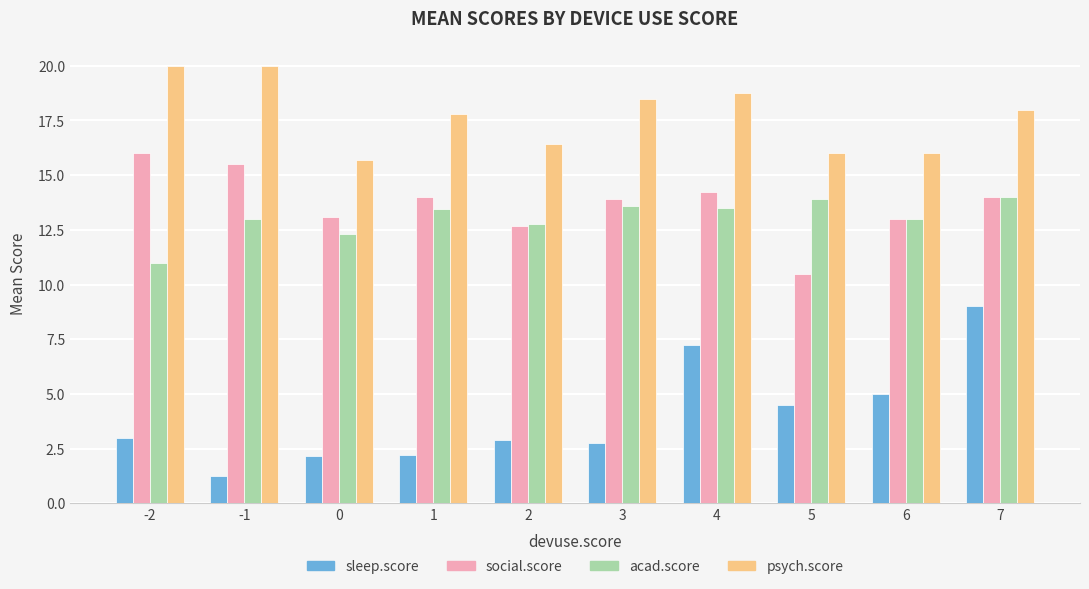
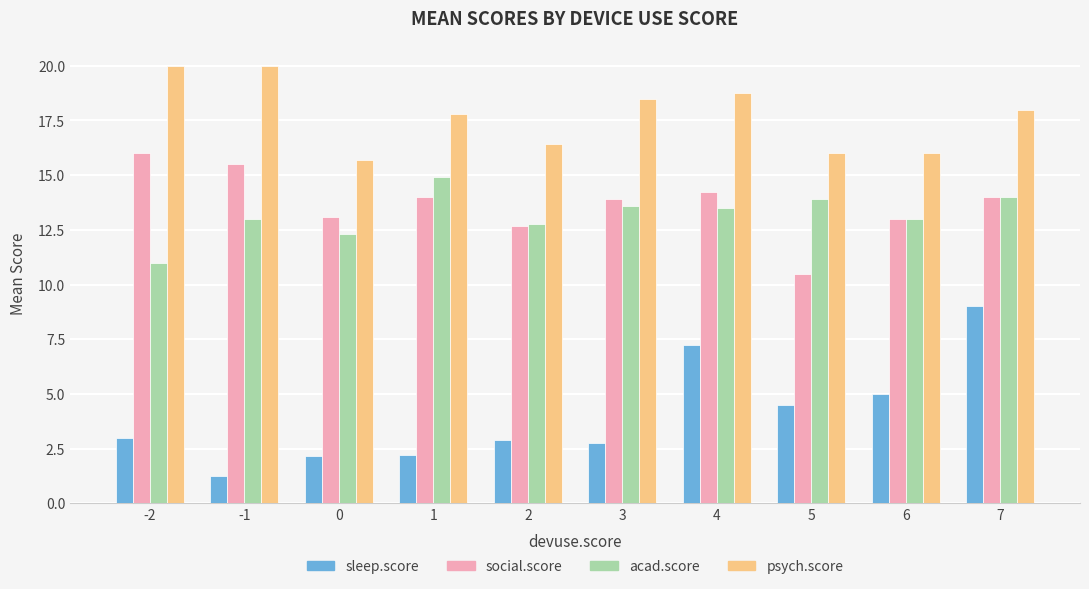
  {
    "sleep.score": {
      "-2": 3.0,
      "-1": 1.3,
      "0": 2.1,
      "1": 2.2,
      "2": 2.9,
      "3": 2.8,
      "4": 7.3,
      "5": 4.5,
      "6": 5.0,
      "7": 9.0
    },
    "social.score": {
      "-2": 16.0,
      "-1": 15.5,
      "0": 13.1,
      "1": 14.0,
      "2": 12.7,
      "3": 13.9,
      "4": 14.3,
      "5": 10.5,
      "6": 13.0,
      "7": 14.0
    },
    "acad.score": {
      "-2": 11.0,
      "-1": 13.0,
      "0": 12.3,
-     "1": 13.4,
+     "1": 14.9,
      "2": 12.8,
      "3": 13.6,
      "4": 13.5,
      "5": 13.9,
      "6": 13.0,
      "7": 14.0
    },
    "psych.score": {
      "-2": 20.0,
      "-1": 20.0,
      "0": 15.7,
      "1": 17.8,
      "2": 16.4,
      "3": 18.5,
      "4": 18.8,
      "5": 16.0,
      "6": 16.0,
      "7": 18.0
    }
  }
